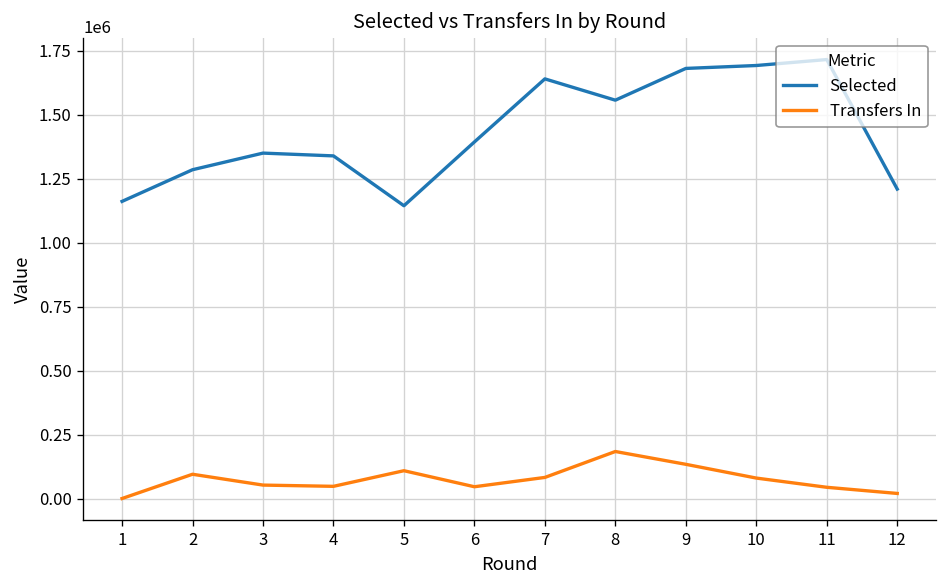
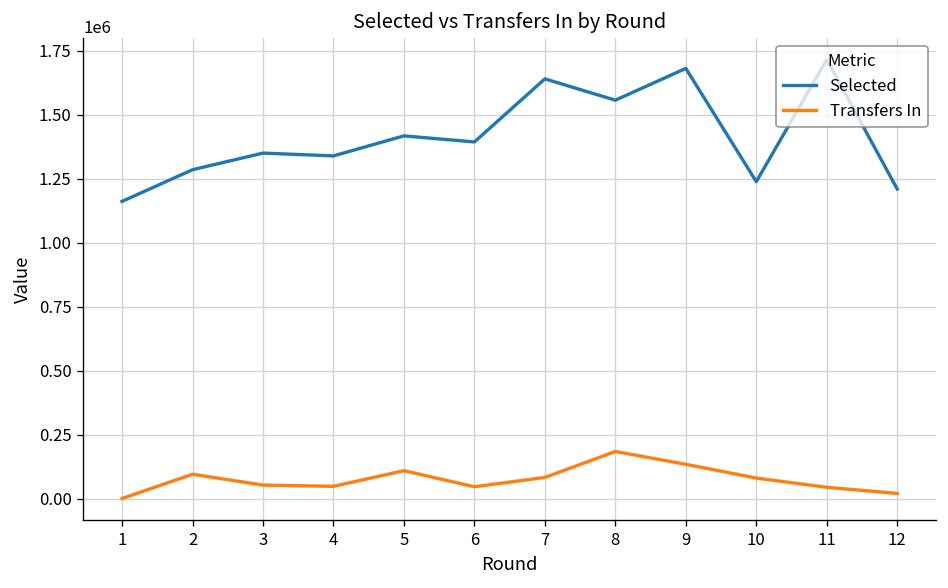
  {
    "Selected": {
      "1": 1160000,
      "2": 1280000,
      "3": 1350000,
      "4": 1340000,
-     "5": 1140000,
+     "5": 1420000,
      "6": 1390000,
      "7": 1640000,
      "8": 1560000,
      "9": 1680000,
-     "10": 1690000,
+     "10": 1240000,
      "12": 1210000
    },
    "Transfers In": {
      "1": 0,
      "2": 90000,
      "3": 50000,
      "4": 50000,
      "5": 110000,
      "6": 50000,
      "7": 80000,
      "8": 180000,
      "9": 130000,
      "10": 80000,
      "11": 40000,
      "12": 20000
    }
  }
